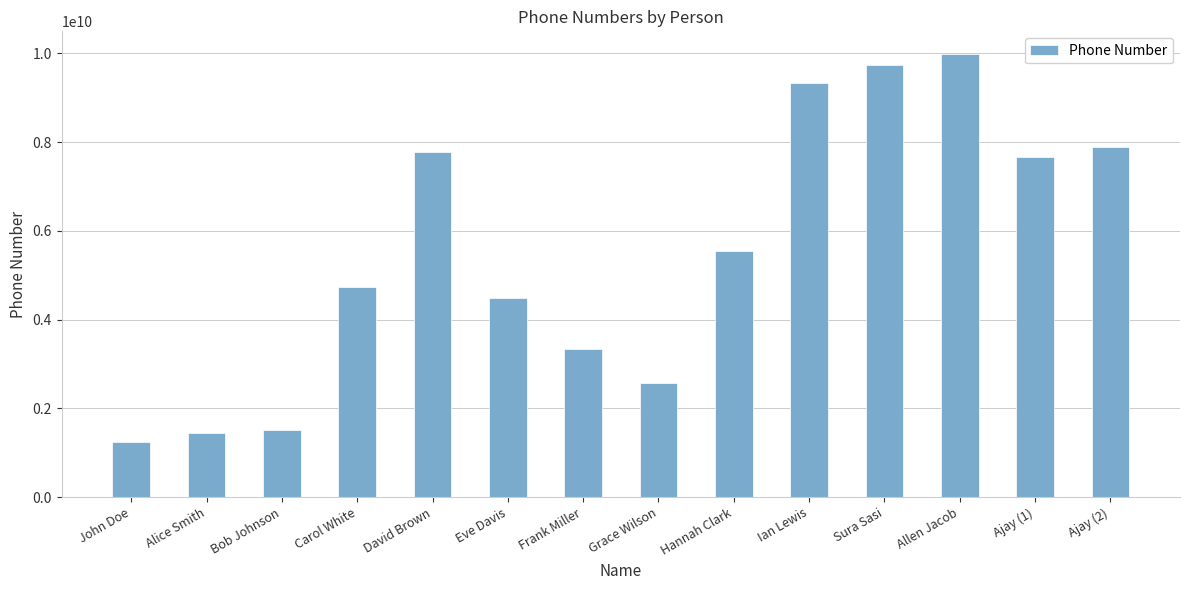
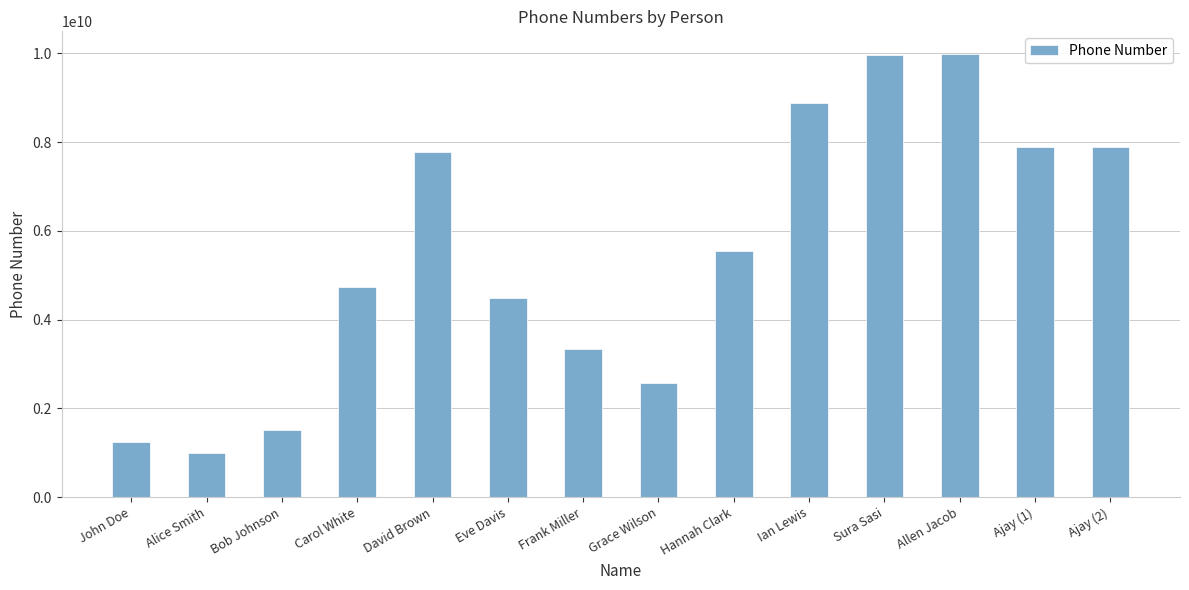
  {
    "John Doe": 1200000000,
-   "Alice Smith": 1500000000,
+   "Alice Smith": 1000000000,
    "Bob Johnson": 1500000000,
    "Carol White": 4700000000,
    "David Brown": 7800000000,
    "Eve Davis": 4500000000,
    "Frank Miller": 3300000000,
    "Grace Wilson": 2600000000,
    "Hannah Clark": 5600000000,
-   "Ian Lewis": 9300000000,
-   "Sura Sasi": 9700000000,
+   "Ian Lewis": 8900000000,
+   "Sura Sasi": 10000000000,
    "Allen Jacob": 10000000000,
-   "Ajay (1)": 7700000000,
+   "Ajay (1)": 7900000000,
    "Ajay (2)": 7900000000
  }
